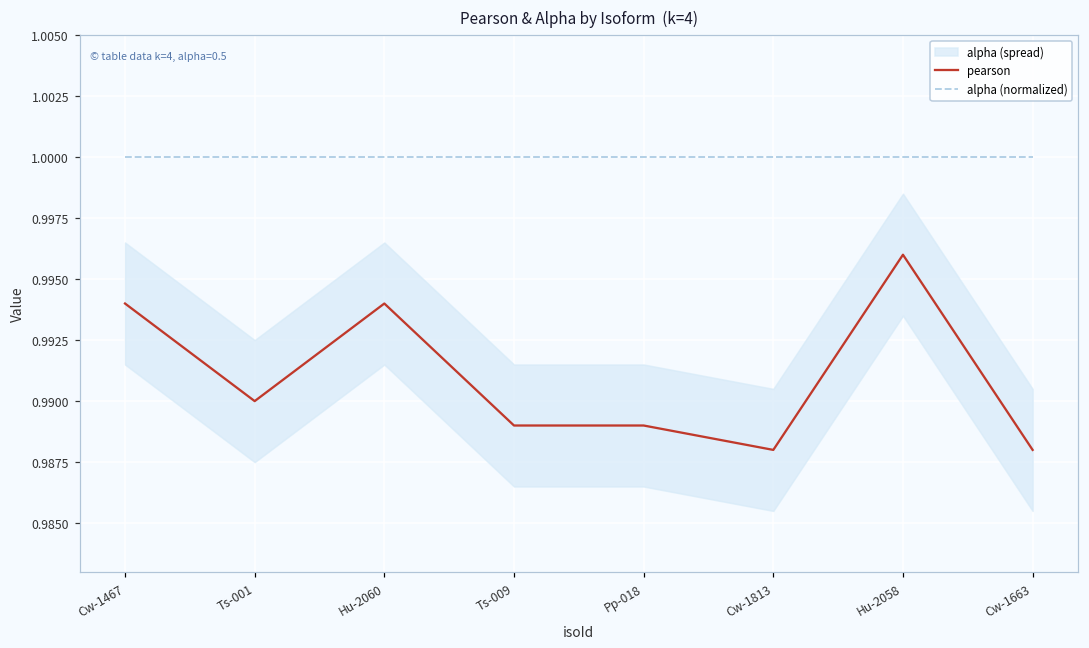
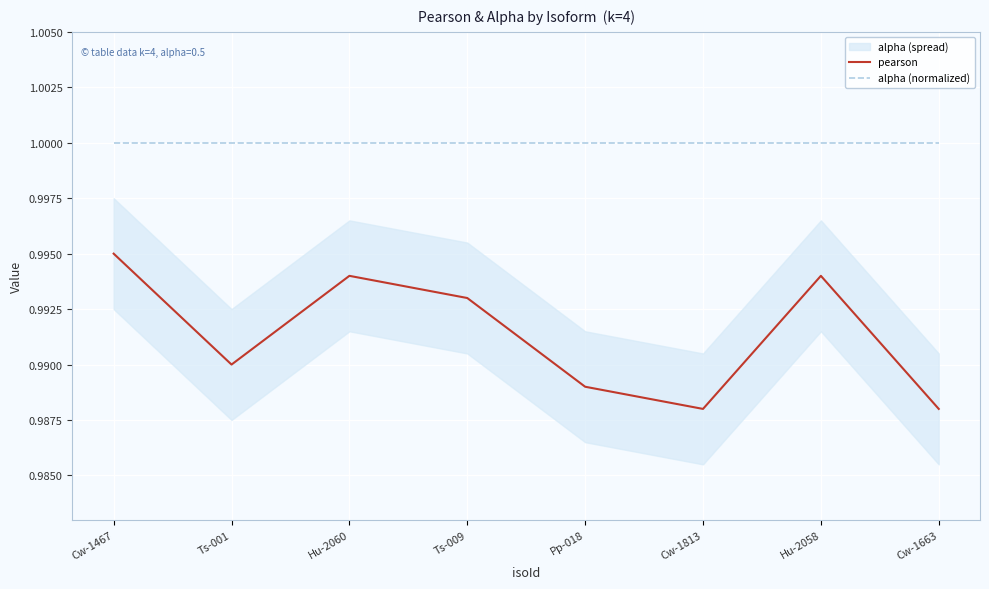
  {
    "pearson": {
-     "Cw-1467": 0.994,
+     "Cw-1467": 0.995,
      "Ts-001": 0.990,
      "Hu-2060": 0.994,
-     "Ts-009": 0.989,
+     "Ts-009": 0.993,
      "Pp-018": 0.989,
      "Cw-1813": 0.988,
-     "Hu-2058": 0.996,
+     "Hu-2058": 0.994,
      "Cw-1663": 0.988
    }
  }
